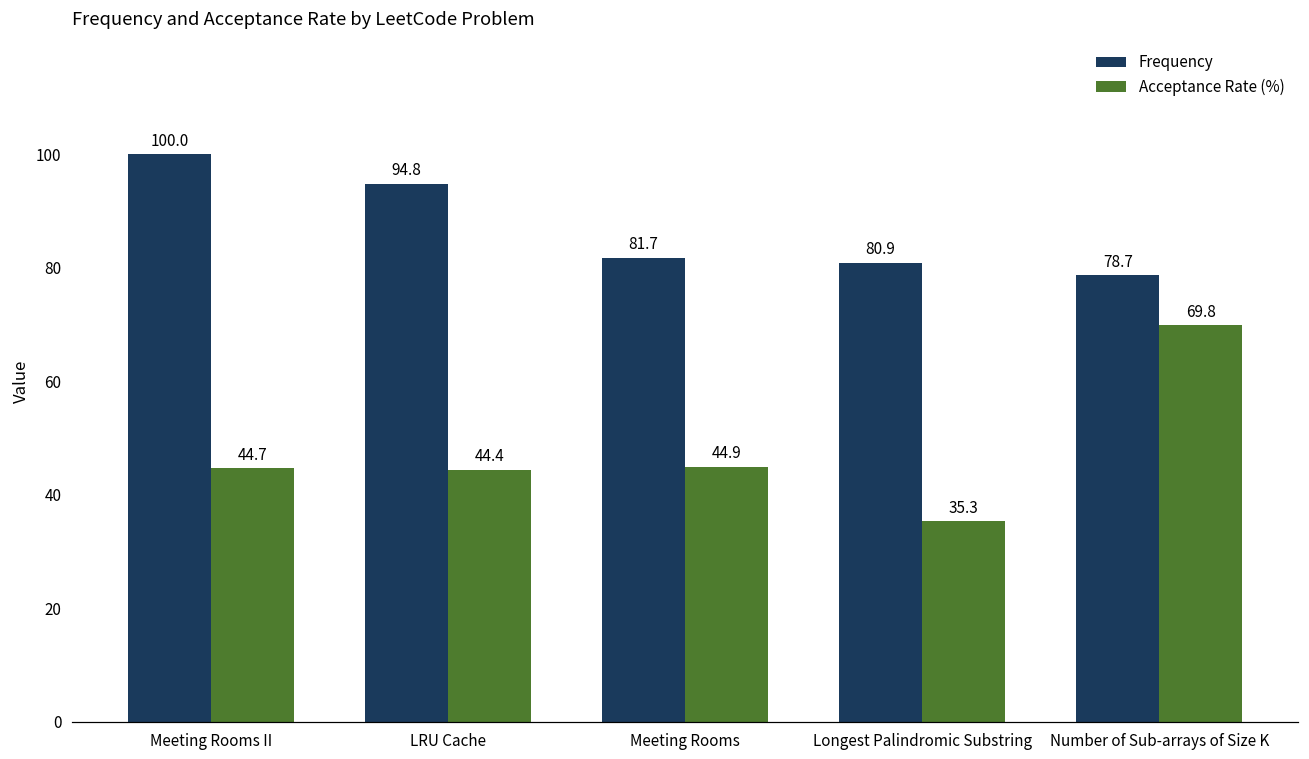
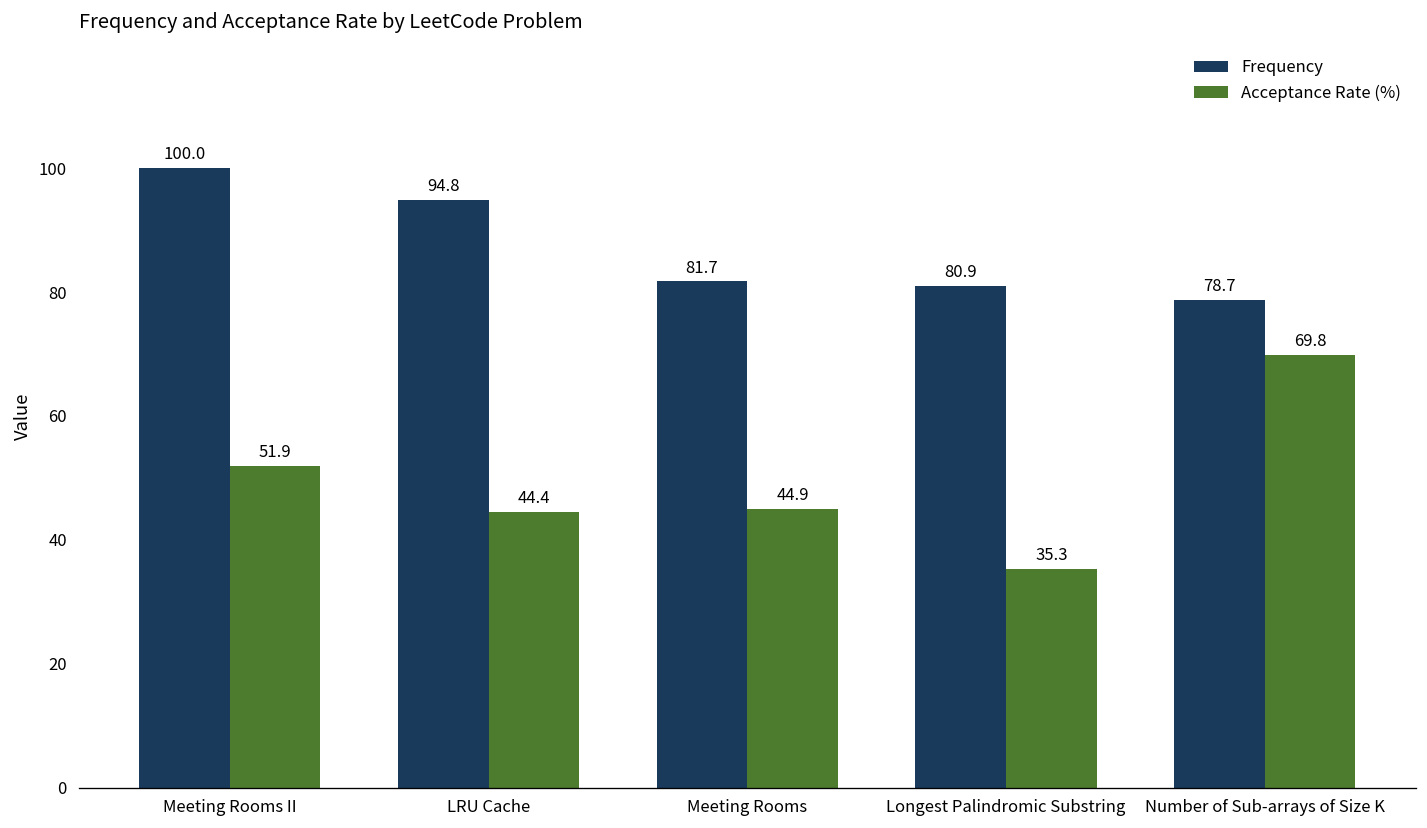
  {
    "Frequency": {
      "Meeting Rooms II": 100.0,
      "LRU Cache": 94.8,
      "Meeting Rooms": 81.7,
      "Longest Palindromic Substring": 80.9,
      "Number of Sub-arrays of Size K": 78.7
    },
    "Acceptance Rate (%)": {
-     "Meeting Rooms II": 44.7,
+     "Meeting Rooms II": 51.9,
      "LRU Cache": 44.4,
      "Meeting Rooms": 44.9,
      "Longest Palindromic Substring": 35.3,
      "Number of Sub-arrays of Size K": 69.8
    }
  }
